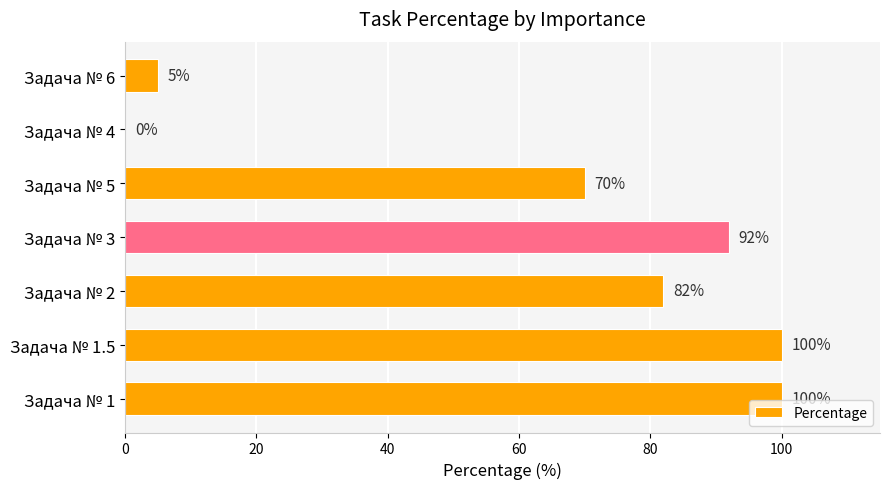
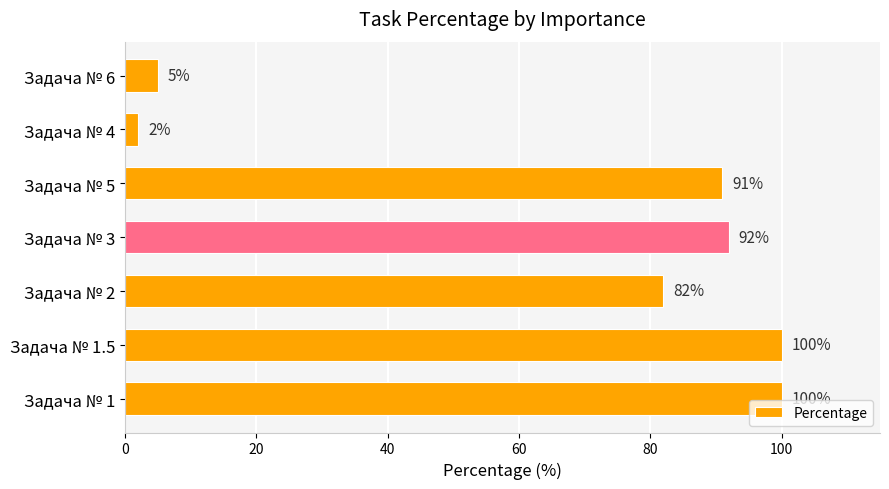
  {
    "Задача № 6": "5%",
-   "Задача № 4": "0%",
-   "Задача № 5": "70%",
+   "Задача № 4": "2%",
+   "Задача № 5": "91%",
    "Задача № 3": "92%",
    "Задача № 2": "82%",
    "Задача № 1.5": "100%"
  }
